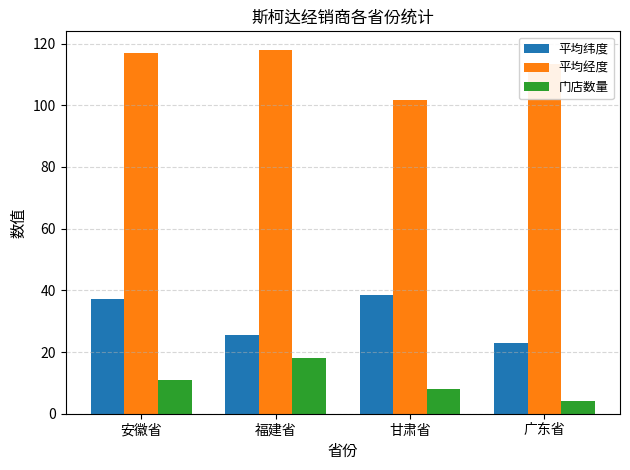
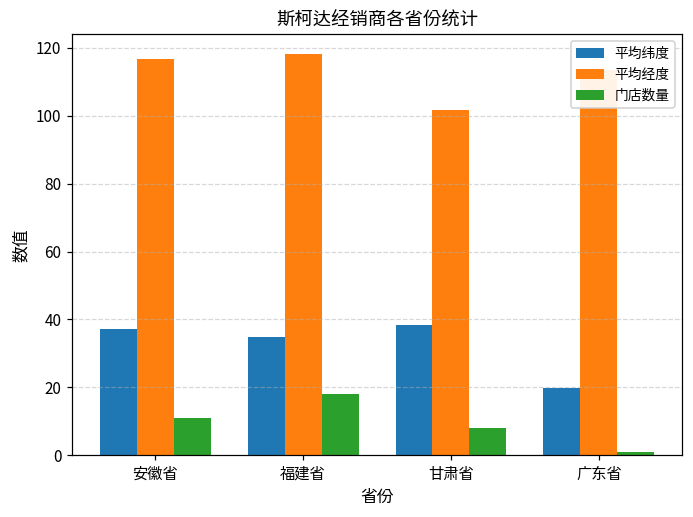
  {
    "平均纬度": {
      "安徽省": 37,
-     "福建省": 26,
+     "福建省": 35,
      "甘肃省": 38,
-     "广东省": 23
+     "广东省": 20
    },
    "平均经度": {
      "安徽省": 117,
      "福建省": 118,
      "甘肃省": 102
    },
    "门店数量": {
      "安徽省": 11,
      "福建省": 18,
      "甘肃省": 8,
-     "广东省": 4
+     "广东省": 1
    }
  }
